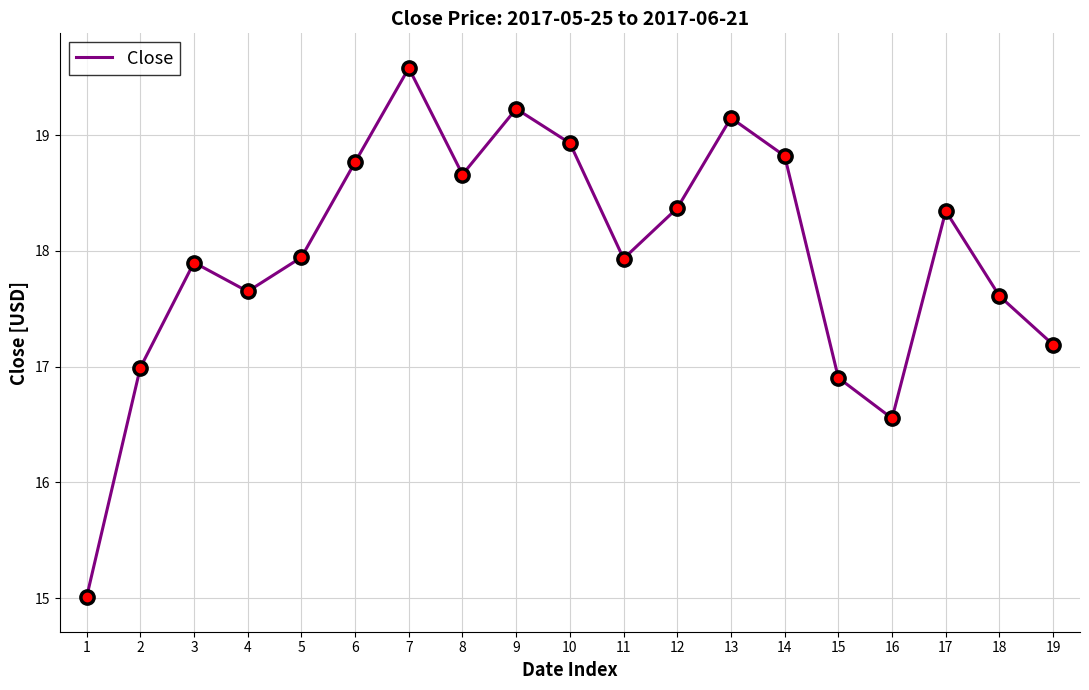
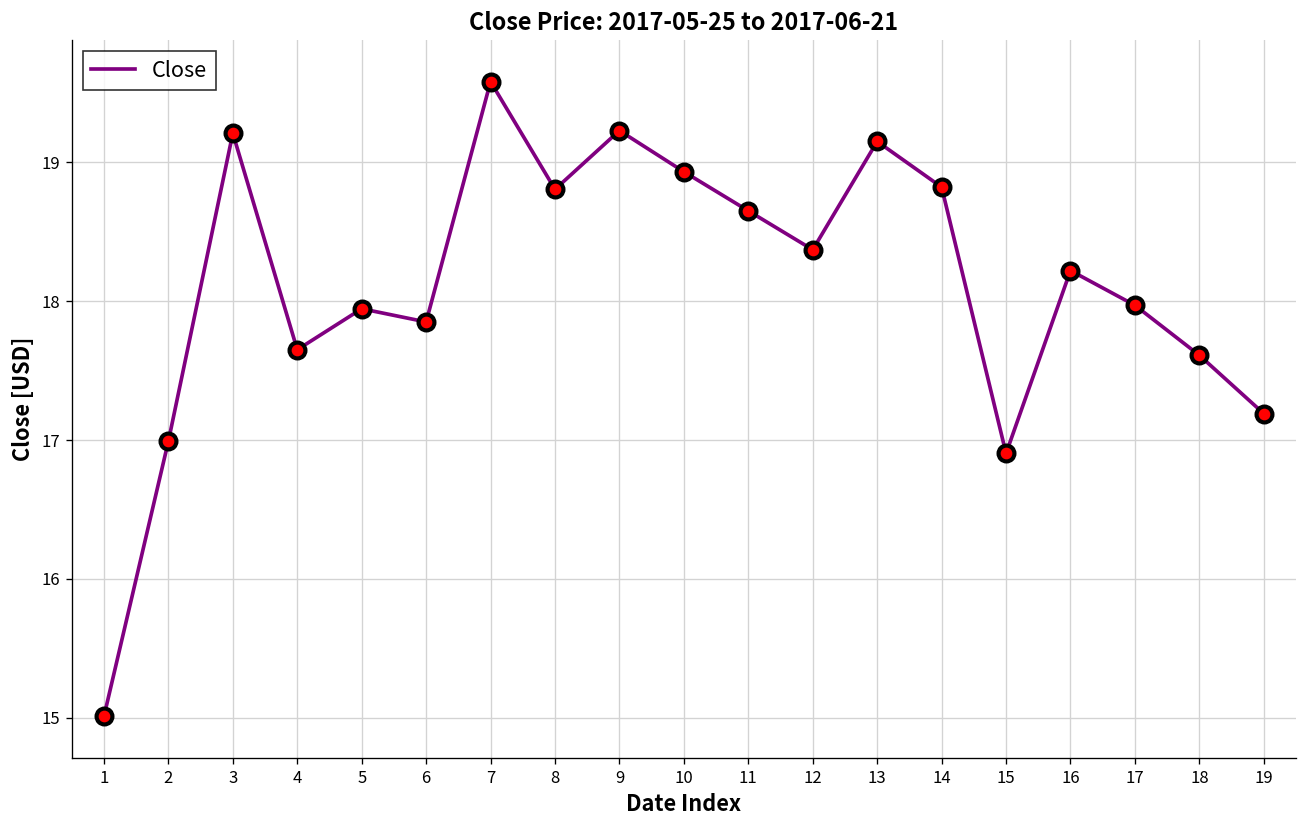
  {
    "1": 15.01,
    "2": 16.99,
-   "3": 17.90,
+   "3": 19.21,
    "4": 17.65,
    "5": 17.94,
-   "6": 18.77,
+   "6": 17.85,
    "7": 19.58,
-   "8": 18.66,
+   "8": 18.80,
    "9": 19.23,
    "10": 18.93,
-   "11": 17.93,
+   "11": 18.65,
    "12": 18.37,
    "13": 19.15,
    "14": 18.82,
    "15": 16.90,
-   "16": 16.55,
-   "17": 18.34,
+   "16": 18.22,
+   "17": 17.97,
    "18": 17.61,
    "19": 17.19
  }
